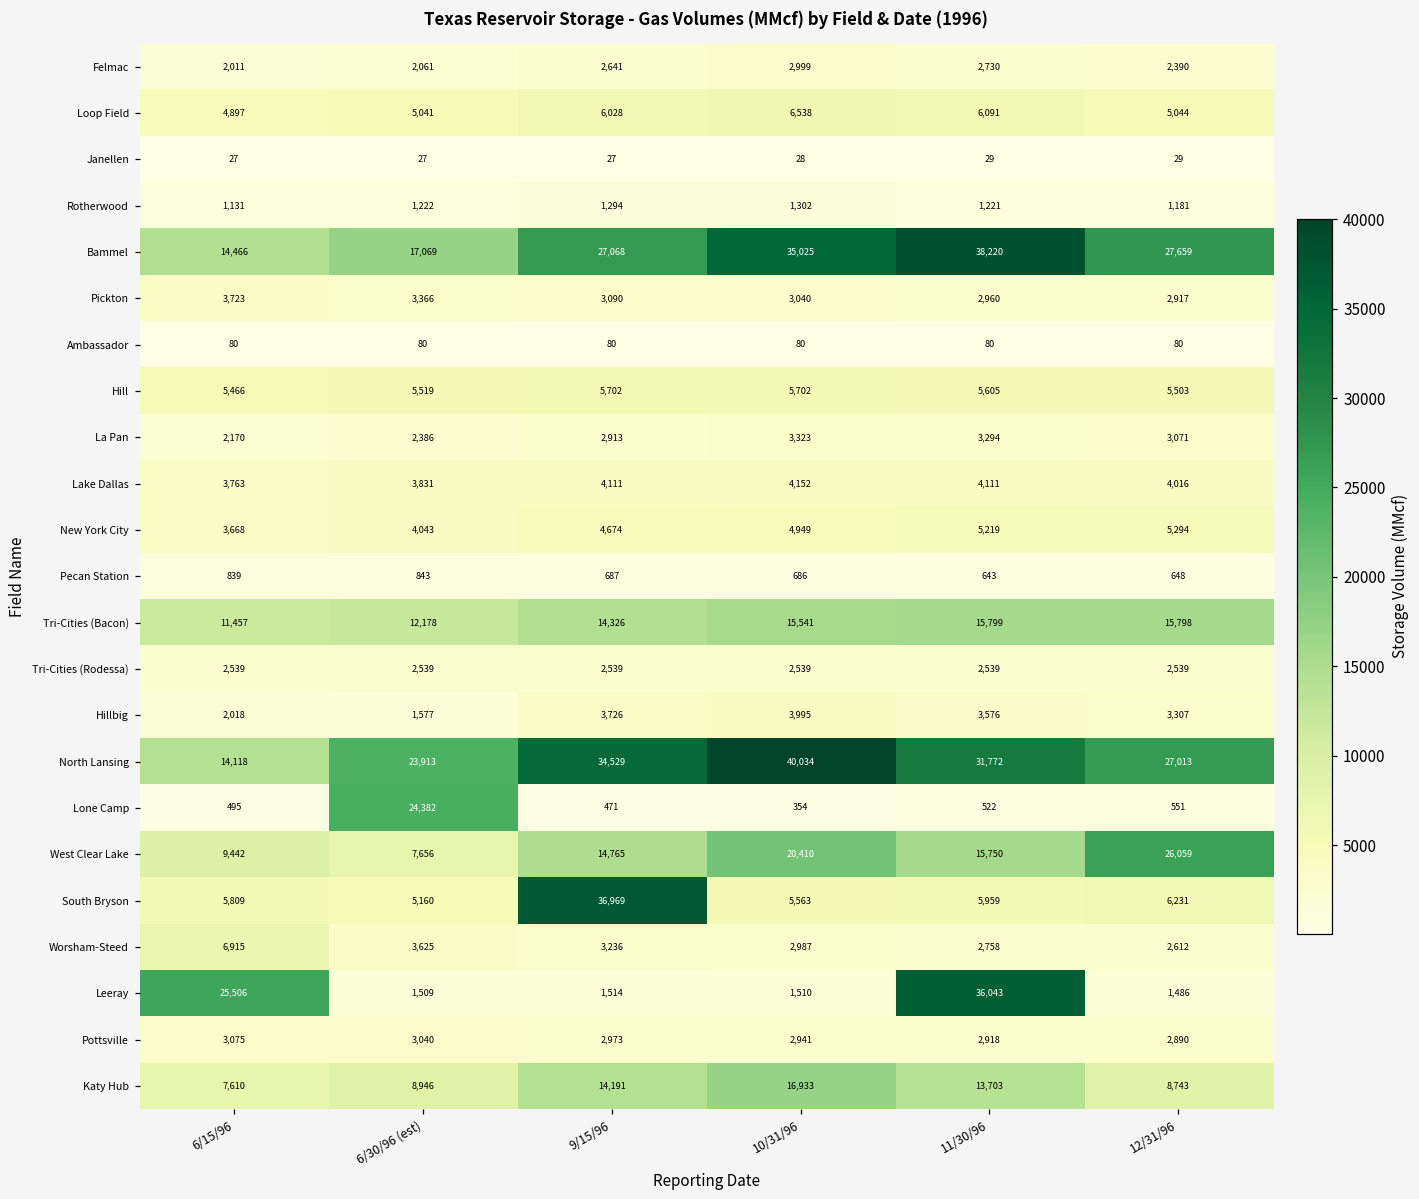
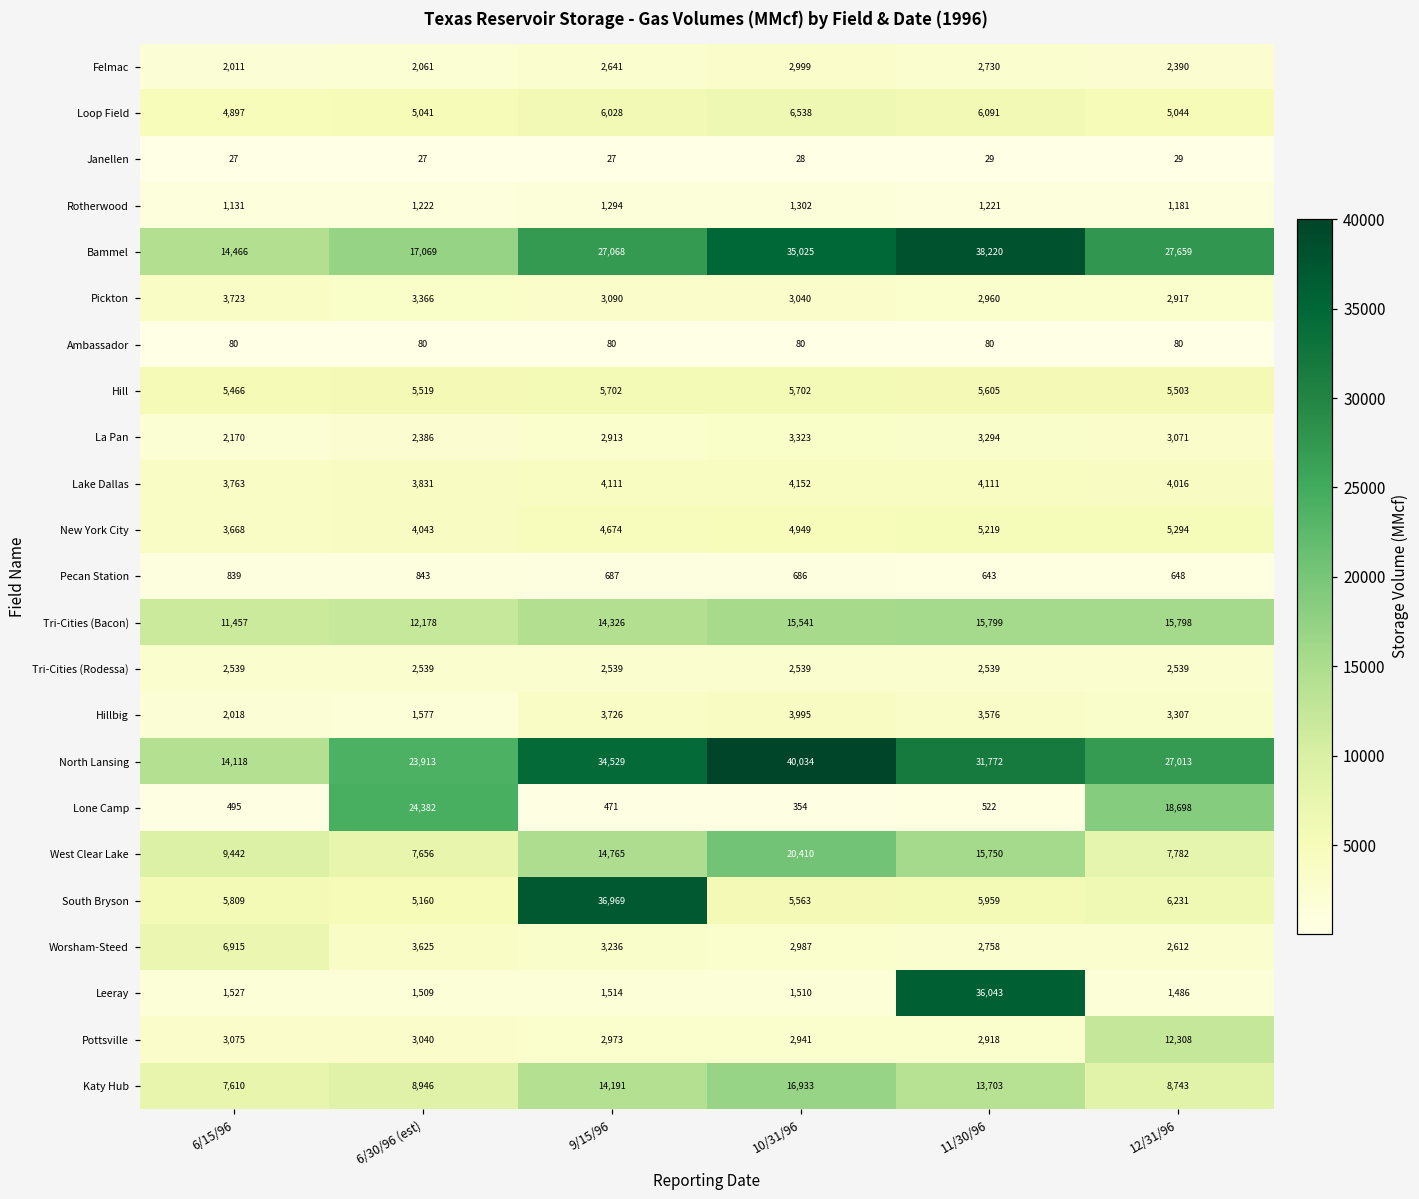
  {
    "Felmac": {
      "6/15/96": "2,011",
      "6/30/96 (est)": "2,061",
      "9/15/96": "2,641",
      "10/31/96": "2,999",
      "11/30/96": "2,730",
      "12/31/96": "2,390"
    },
    "Loop Field": {
      "6/15/96": "4,897",
      "6/30/96 (est)": "5,041",
      "9/15/96": "6,028",
      "10/31/96": "6,538",
      "11/30/96": "6,091",
      "12/31/96": "5,044"
    },
    "Janellen": {
      "6/15/96": "27",
      "6/30/96 (est)": "27",
      "9/15/96": "27",
      "10/31/96": "28",
      "11/30/96": "29",
      "12/31/96": "29"
    },
    "Rotherwood": {
      "6/15/96": "1,131",
      "6/30/96 (est)": "1,222",
      "9/15/96": "1,294",
      "10/31/96": "1,302",
      "11/30/96": "1,221",
      "12/31/96": "1,181"
    },
    "Bammel": {
      "6/15/96": "14,466",
      "6/30/96 (est)": "17,069",
      "9/15/96": "27,068",
      "10/31/96": "35,025",
      "11/30/96": "38,220",
      "12/31/96": "27,659"
    },
    "Pickton": {
      "6/15/96": "3,723",
      "6/30/96 (est)": "3,366",
      "9/15/96": "3,090",
      "10/31/96": "3,040",
      "11/30/96": "2,960",
      "12/31/96": "2,917"
    },
    "Ambassador": {
      "6/15/96": "80",
      "6/30/96 (est)": "80",
      "9/15/96": "80",
      "10/31/96": "80",
      "11/30/96": "80",
      "12/31/96": "80"
    },
    "Hill": {
      "6/15/96": "5,466",
      "6/30/96 (est)": "5,519",
      "9/15/96": "5,702",
      "10/31/96": "5,702",
      "11/30/96": "5,605",
      "12/31/96": "5,503"
    },
    "La Pan": {
      "6/15/96": "2,170",
      "6/30/96 (est)": "2,386",
      "9/15/96": "2,913",
      "10/31/96": "3,323",
      "11/30/96": "3,294",
      "12/31/96": "3,071"
    },
    "Lake Dallas": {
      "6/15/96": "3,763",
      "6/30/96 (est)": "3,831",
      "9/15/96": "4,111",
      "10/31/96": "4,152",
      "11/30/96": "4,111",
      "12/31/96": "4,016"
    },
    "New York City": {
      "6/15/96": "3,668",
      "6/30/96 (est)": "4,043",
      "9/15/96": "4,674",
      "10/31/96": "4,949",
      "11/30/96": "5,219",
      "12/31/96": "5,294"
    },
    "Pecan Station": {
      "6/15/96": "839",
      "6/30/96 (est)": "843",
      "9/15/96": "687",
      "10/31/96": "686",
      "11/30/96": "643",
      "12/31/96": "648"
    },
    "Tri-Cities (Bacon)": {
      "6/15/96": "11,457",
      "6/30/96 (est)": "12,178",
      "9/15/96": "14,326",
      "10/31/96": "15,541",
      "11/30/96": "15,799",
      "12/31/96": "15,798"
    },
    "Tri-Cities (Rodessa)": {
      "6/15/96": "2,539",
      "6/30/96 (est)": "2,539",
      "9/15/96": "2,539",
      "10/31/96": "2,539",
      "11/30/96": "2,539",
      "12/31/96": "2,539"
    },
    "Hillbig": {
      "6/15/96": "2,018",
      "6/30/96 (est)": "1,577",
      "9/15/96": "3,726",
      "10/31/96": "3,995",
      "11/30/96": "3,576",
      "12/31/96": "3,307"
    },
    "North Lansing": {
      "6/15/96": "14,118",
      "6/30/96 (est)": "23,913",
      "9/15/96": "34,529",
      "10/31/96": "40,034",
      "11/30/96": "31,772",
      "12/31/96": "27,013"
    },
    "Lone Camp": {
      "6/15/96": "495",
      "6/30/96 (est)": "24,382",
      "9/15/96": "471",
      "10/31/96": "354",
      "11/30/96": "522",
-     "12/31/96": "551"
+     "12/31/96": "18,698"
    },
    "West Clear Lake": {
      "6/15/96": "9,442",
      "6/30/96 (est)": "7,656",
      "9/15/96": "14,765",
      "10/31/96": "20,410",
      "11/30/96": "15,750",
-     "12/31/96": "26,059"
+     "12/31/96": "7,782"
    },
    "South Bryson": {
      "6/15/96": "5,809",
      "6/30/96 (est)": "5,160",
      "9/15/96": "36,969",
      "10/31/96": "5,563",
      "11/30/96": "5,959",
      "12/31/96": "6,231"
    },
    "Worsham-Steed": {
      "6/15/96": "6,915",
      "6/30/96 (est)": "3,625",
      "9/15/96": "3,236",
      "10/31/96": "2,987",
      "11/30/96": "2,758",
      "12/31/96": "2,612"
    },
    "Leeray": {
-     "6/15/96": "25,506",
+     "6/15/96": "1,527",
      "6/30/96 (est)": "1,509",
      "9/15/96": "1,514",
      "10/31/96": "1,510",
      "11/30/96": "36,043",
      "12/31/96": "1,486"
    },
    "Pottsville": {
      "6/15/96": "3,075",
      "6/30/96 (est)": "3,040",
      "9/15/96": "2,973",
      "10/31/96": "2,941",
      "11/30/96": "2,918",
-     "12/31/96": "2,890"
+     "12/31/96": "12,308"
    },
    "Katy Hub": {
      "6/15/96": "7,610",
      "6/30/96 (est)": "8,946",
      "9/15/96": "14,191",
      "10/31/96": "16,933",
      "11/30/96": "13,703",
      "12/31/96": "8,743"
    }
  }
